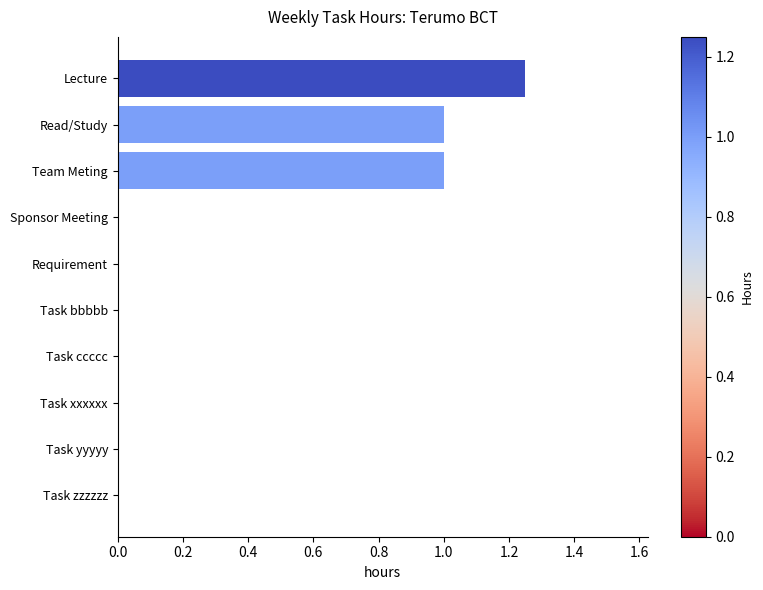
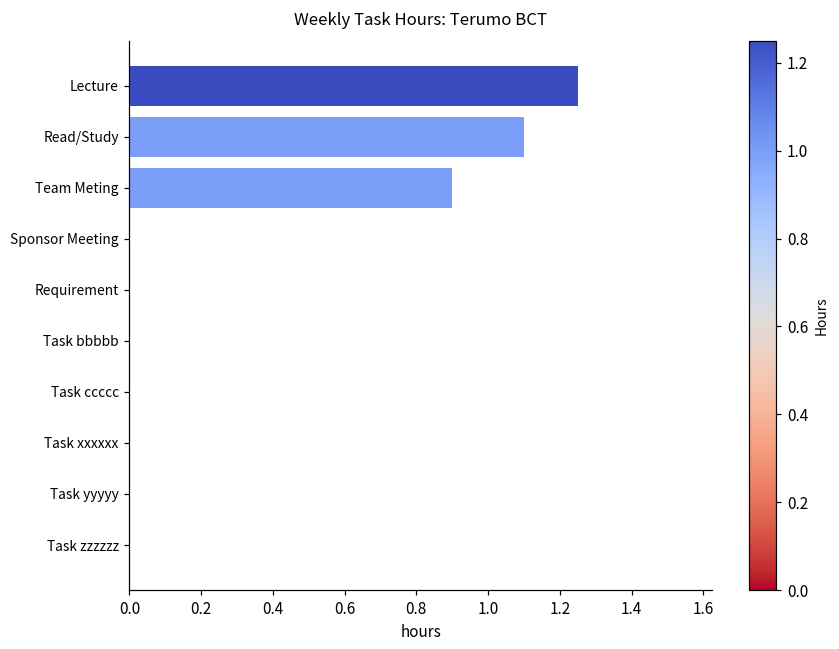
  {
    "Lecture": 1.25,
-   "Read/Study": 1.0,
-   "Team Meting": 1.0,
+   "Read/Study": 1.1,
+   "Team Meting": 0.9,
    "Sponsor Meeting": 0.0,
    "Requirement": 0.0,
    "Task bbbbb": 0.0,
    "Task ccccc": 0.0,
    "Task xxxxxx": 0.0,
    "Task yyyyy": 0.0,
    "Task zzzzzz": 0.0
  }
